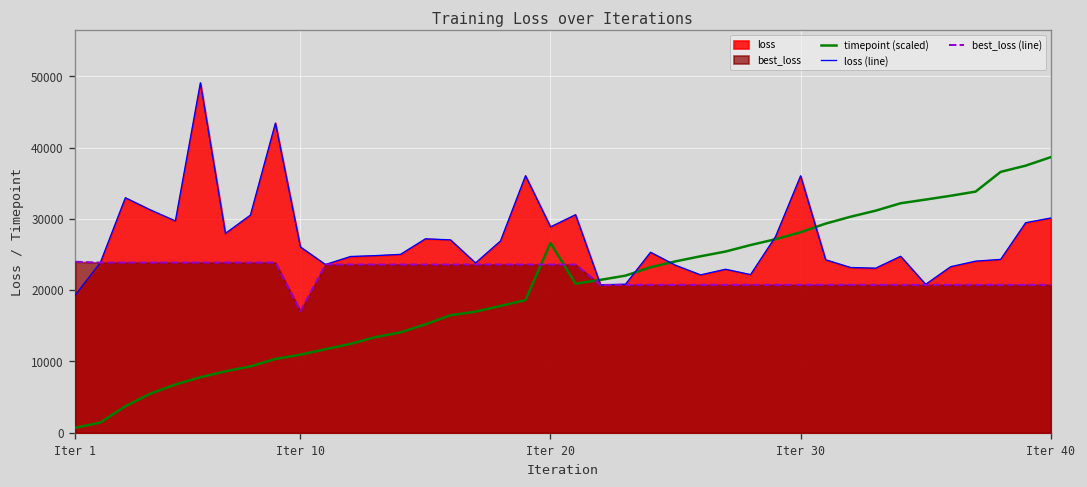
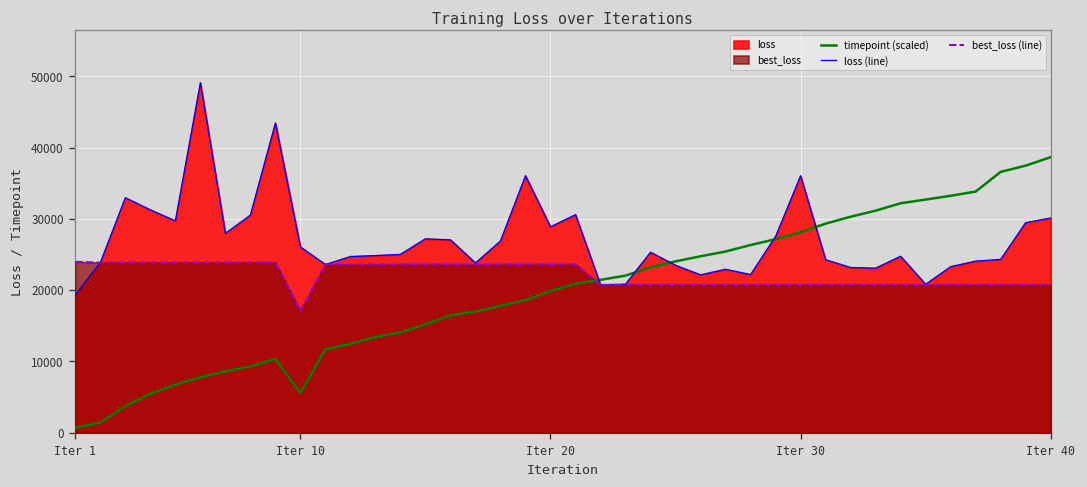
  {
    "timepoint (scaled)": {
      "Iter 1": 1000,
-     "Iter 10": 11000,
-     "Iter 20": 27000,
+     "Iter 10": 6000,
+     "Iter 20": 20000,
      "Iter 30": 28000,
      "Iter 40": 39000
    },
    "loss": {
      "Iter 1": 19000,
      "Iter 10": 26000,
      "Iter 20": 29000,
      "Iter 30": 36000,
      "Iter 40": 30000
    },
    "best_loss": {
      "Iter 1": 24000,
      "Iter 10": 17000,
      "Iter 20": 24000,
      "Iter 30": 21000,
      "Iter 40": 21000
    }
  }
